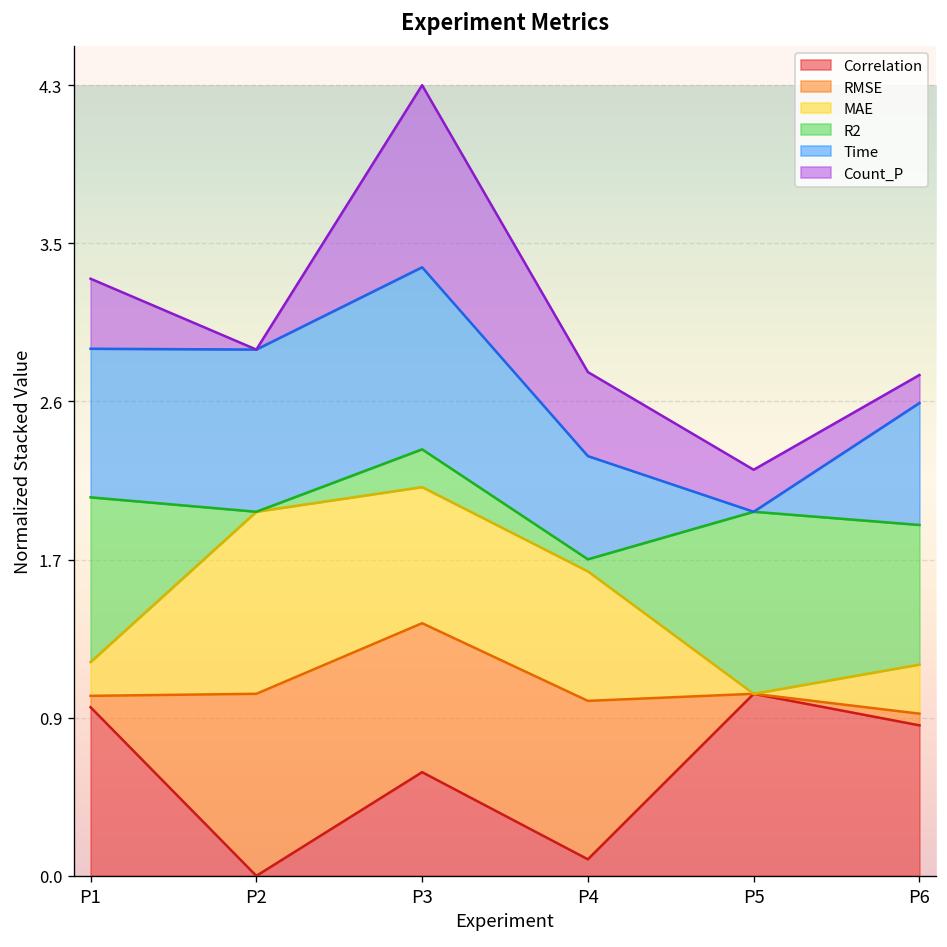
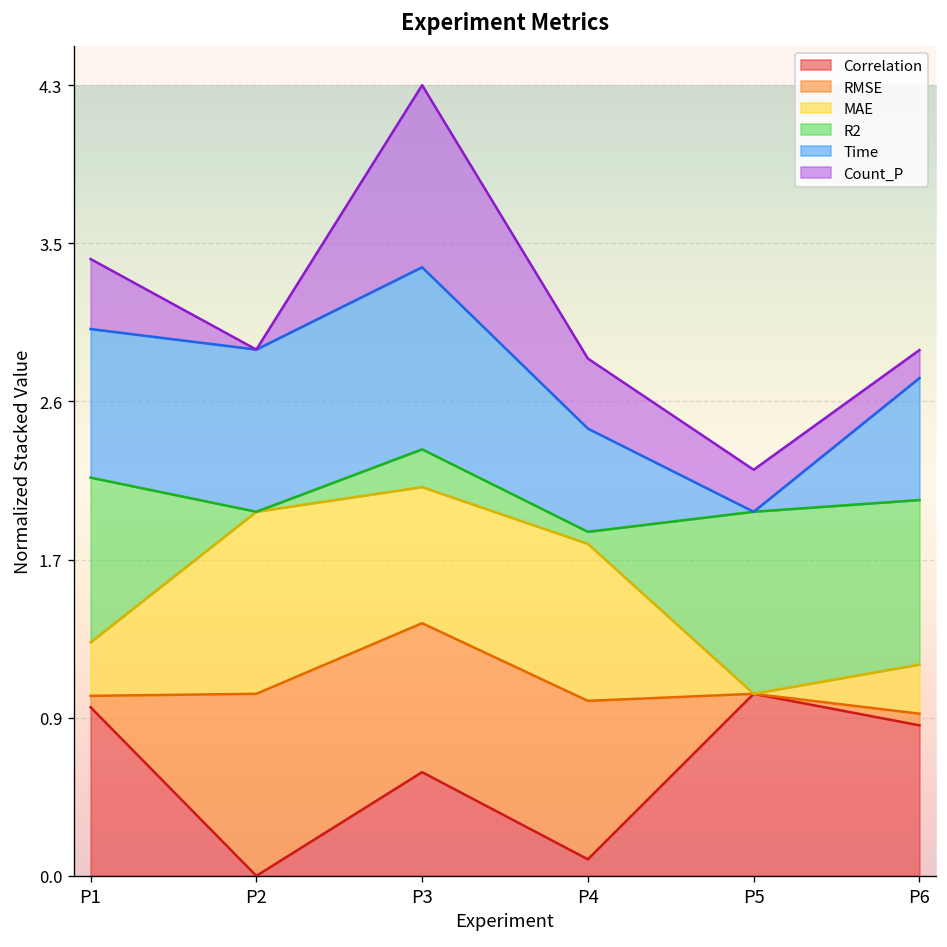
  {
    "Correlation": {
      "P1": 0.93,
      "P2": 0.00,
      "P3": 0.57,
      "P4": 0.09,
      "P6": 0.83
    },
    "RMSE": {
      "P1": 0.06,
      "P2": 1.00,
      "P3": 0.82,
      "P4": 0.87,
      "P6": 0.06
    },
    "MAE": {
-     "P1": 0.19,
+     "P1": 0.29,
      "P3": 0.75,
-     "P4": 0.71,
+     "P4": 0.86,
      "P6": 0.27
    },
    "R2": {
      "P1": 0.90,
      "P3": 0.21,
      "P4": 0.07,
-     "P6": 0.77
+     "P6": 0.90
    },
    "Time": {
      "P1": 0.82,
      "P3": 1.00,
      "P4": 0.57,
      "P6": 0.67
    },
    "Count_P": {
      "P1": 0.38,
      "P3": 1.00,
-     "P4": 0.46,
+     "P4": 0.38,
      "P5": 0.23,
      "P6": 0.15
    }
  }
